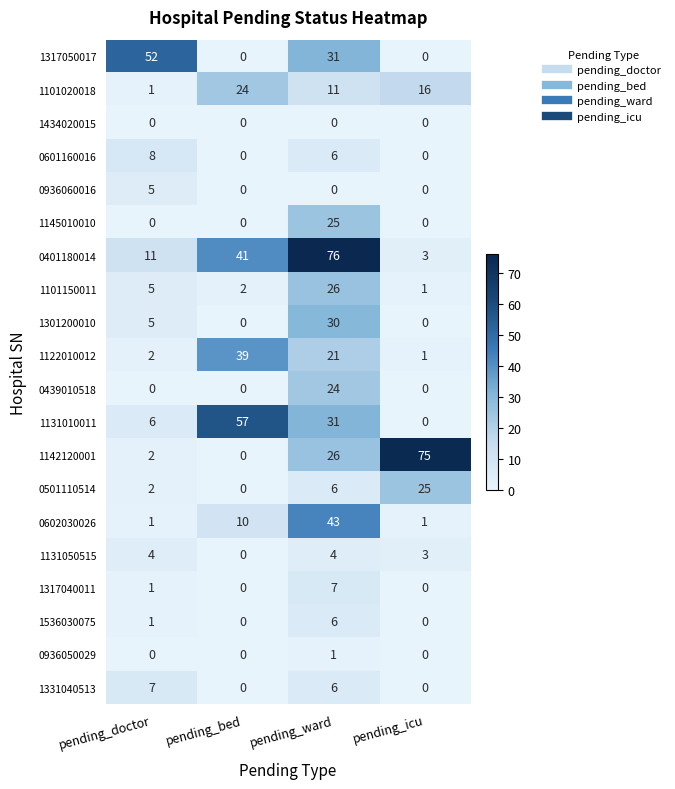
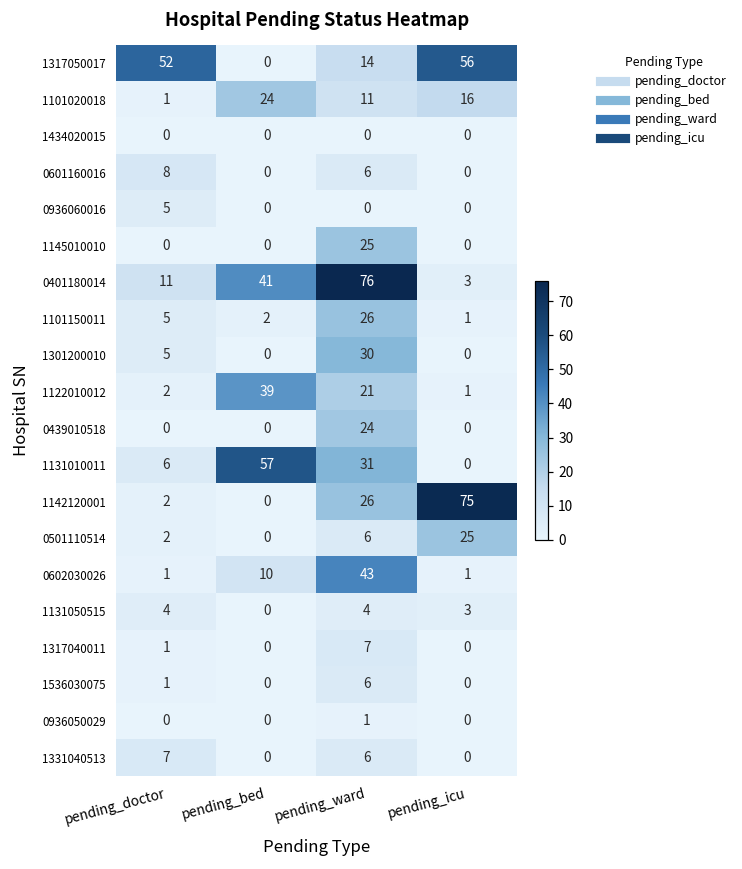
  {
    "1317050017": {
      "pending_doctor": 52,
      "pending_bed": 0,
-     "pending_ward": 31,
-     "pending_icu": 0
+     "pending_ward": 14,
+     "pending_icu": 56
    },
    "1101020018": {
      "pending_doctor": 1,
      "pending_bed": 24,
      "pending_ward": 11,
      "pending_icu": 16
    },
    "1434020015": {
      "pending_doctor": 0,
      "pending_bed": 0,
      "pending_ward": 0,
      "pending_icu": 0
    },
    "0601160016": {
      "pending_doctor": 8,
      "pending_bed": 0,
      "pending_ward": 6,
      "pending_icu": 0
    },
    "0936060016": {
      "pending_doctor": 5,
      "pending_bed": 0,
      "pending_ward": 0,
      "pending_icu": 0
    },
    "1145010010": {
      "pending_doctor": 0,
      "pending_bed": 0,
      "pending_ward": 25,
      "pending_icu": 0
    },
    "0401180014": {
      "pending_doctor": 11,
      "pending_bed": 41,
      "pending_ward": 76,
      "pending_icu": 3
    },
    "1101150011": {
      "pending_doctor": 5,
      "pending_bed": 2,
      "pending_ward": 26,
      "pending_icu": 1
    },
    "1301200010": {
      "pending_doctor": 5,
      "pending_bed": 0,
      "pending_ward": 30,
      "pending_icu": 0
    },
    "1122010012": {
      "pending_doctor": 2,
      "pending_bed": 39,
      "pending_ward": 21,
      "pending_icu": 1
    },
    "0439010518": {
      "pending_doctor": 0,
      "pending_bed": 0,
      "pending_ward": 24,
      "pending_icu": 0
    },
    "1131010011": {
      "pending_doctor": 6,
      "pending_bed": 57,
      "pending_ward": 31,
      "pending_icu": 0
    },
    "1142120001": {
      "pending_doctor": 2,
      "pending_bed": 0,
      "pending_ward": 26,
      "pending_icu": 75
    },
    "0501110514": {
      "pending_doctor": 2,
      "pending_bed": 0,
      "pending_ward": 6,
      "pending_icu": 25
    },
    "0602030026": {
      "pending_doctor": 1,
      "pending_bed": 10,
      "pending_ward": 43,
      "pending_icu": 1
    },
    "1131050515": {
      "pending_doctor": 4,
      "pending_bed": 0,
      "pending_ward": 4,
      "pending_icu": 3
    },
    "1317040011": {
      "pending_doctor": 1,
      "pending_bed": 0,
      "pending_ward": 7,
      "pending_icu": 0
    },
    "1536030075": {
      "pending_doctor": 1,
      "pending_bed": 0,
      "pending_ward": 6,
      "pending_icu": 0
    },
    "0936050029": {
      "pending_doctor": 0,
      "pending_bed": 0,
      "pending_ward": 1,
      "pending_icu": 0
    },
    "1331040513": {
      "pending_doctor": 7,
      "pending_bed": 0,
      "pending_ward": 6,
      "pending_icu": 0
    }
  }
